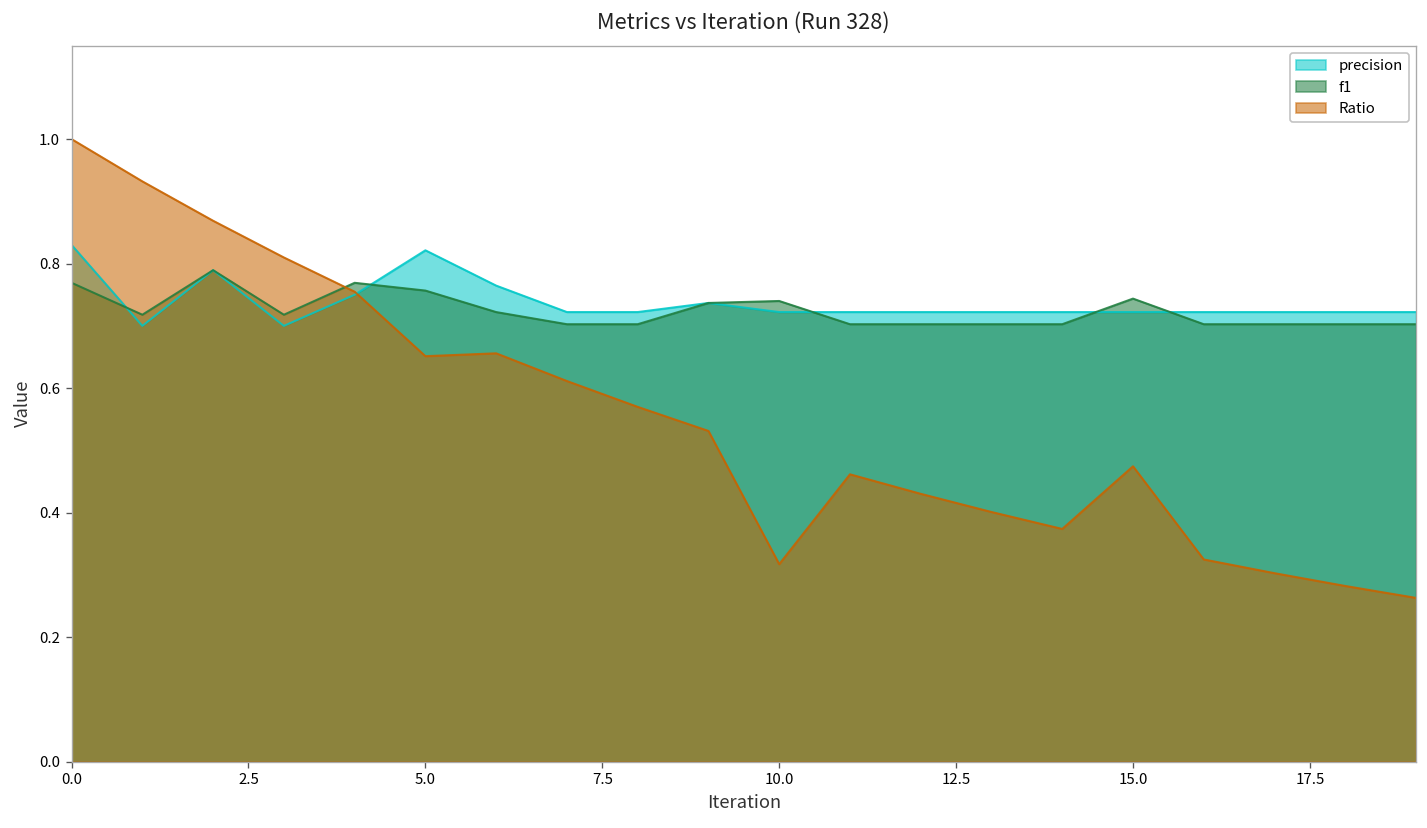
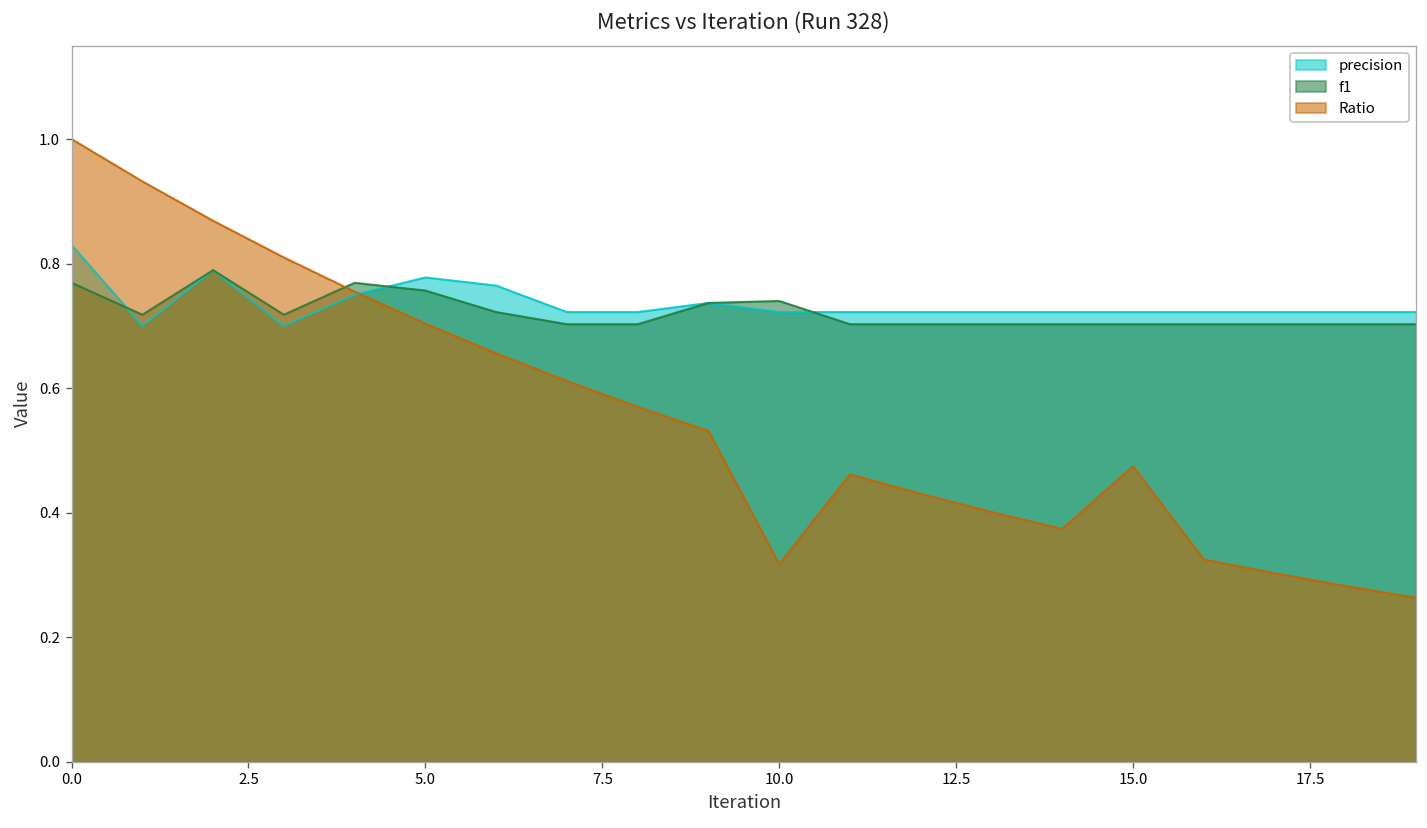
  {
    "precision": {
      "0.0": 0.83,
-     "5.0": 0.82,
+     "5.0": 0.78,
      "10.0": 0.72,
      "15.0": 0.72
    },
    "f1": {
      "0.0": 0.77,
      "5.0": 0.76,
      "10.0": 0.74,
-     "15.0": 0.74
+     "15.0": 0.70
    },
    "Ratio": {
      "0.0": 1.00,
-     "5.0": 0.65,
+     "5.0": 0.70,
      "10.0": 0.32,
      "15.0": 0.47
    }
  }
